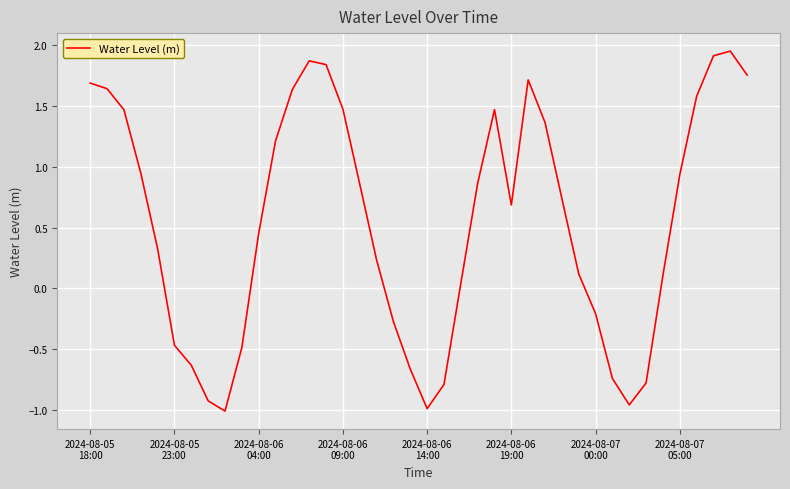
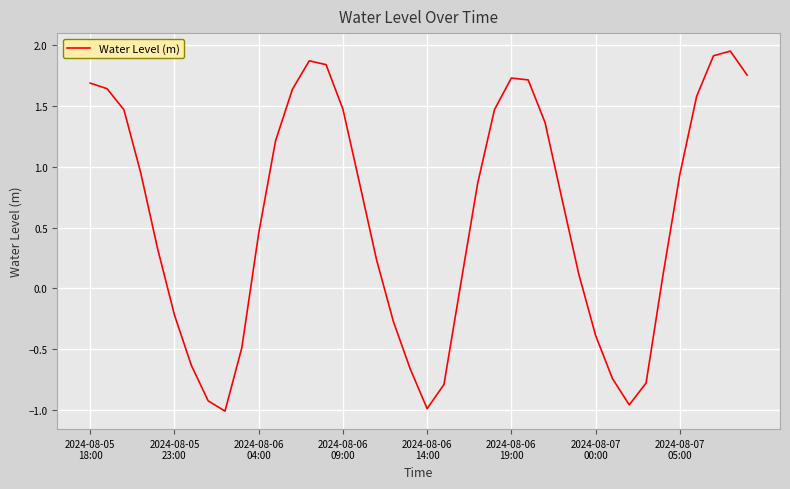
  {
    "2024-08-05 18:00": 1.69,
-   "2024-08-05 23:00": -0.47,
+   "2024-08-05 23:00": -0.22,
    "2024-08-06 04:00": 0.45,
    "2024-08-06 09:00": 1.48,
    "2024-08-06 14:00": -0.99,
-   "2024-08-06 19:00": 0.69,
-   "2024-08-07 00:00": -0.21,
+   "2024-08-06 19:00": 1.73,
+   "2024-08-07 00:00": -0.39,
    "2024-08-07 05:00": 0.93
  }
